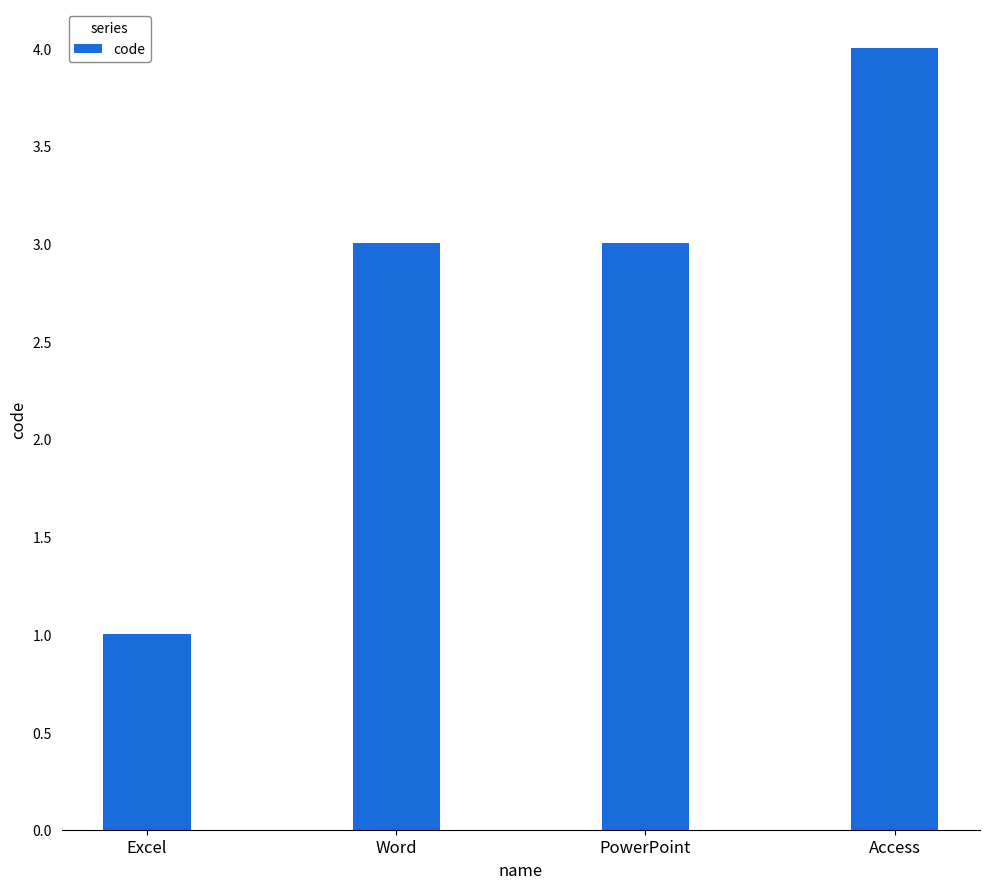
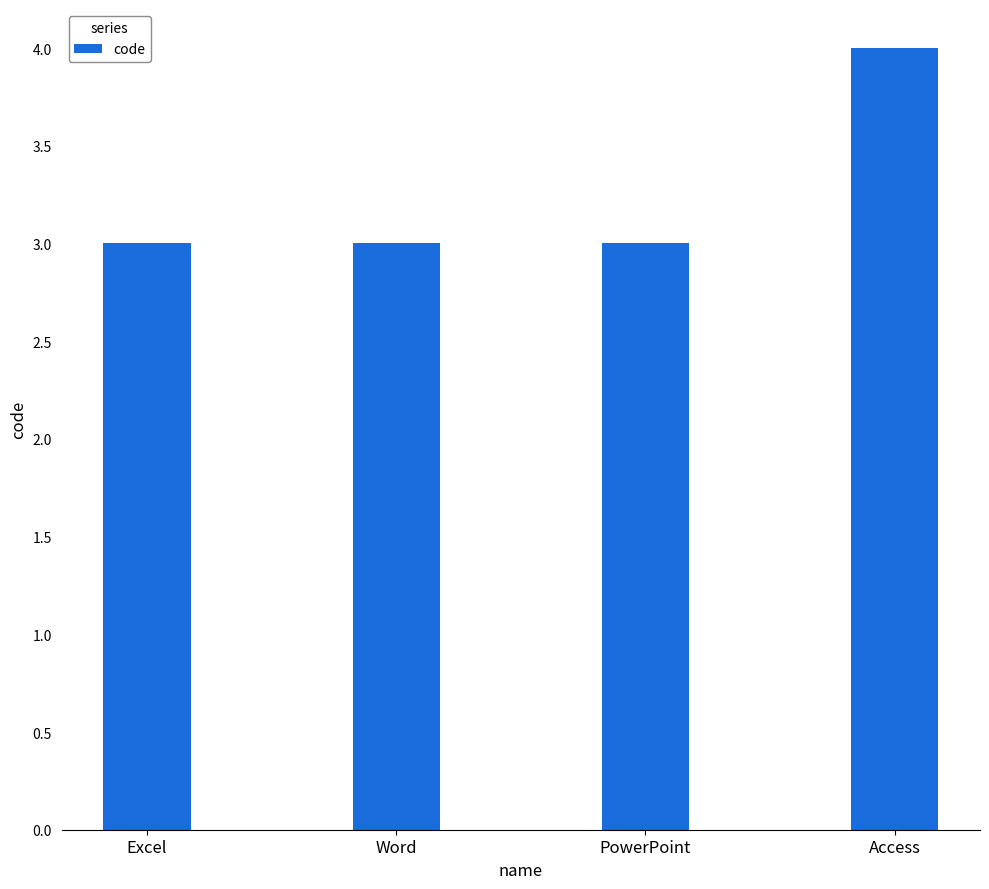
  {
-   "Excel": 1,
+   "Excel": 3,
    "Word": 3,
    "PowerPoint": 3,
    "Access": 4
  }
